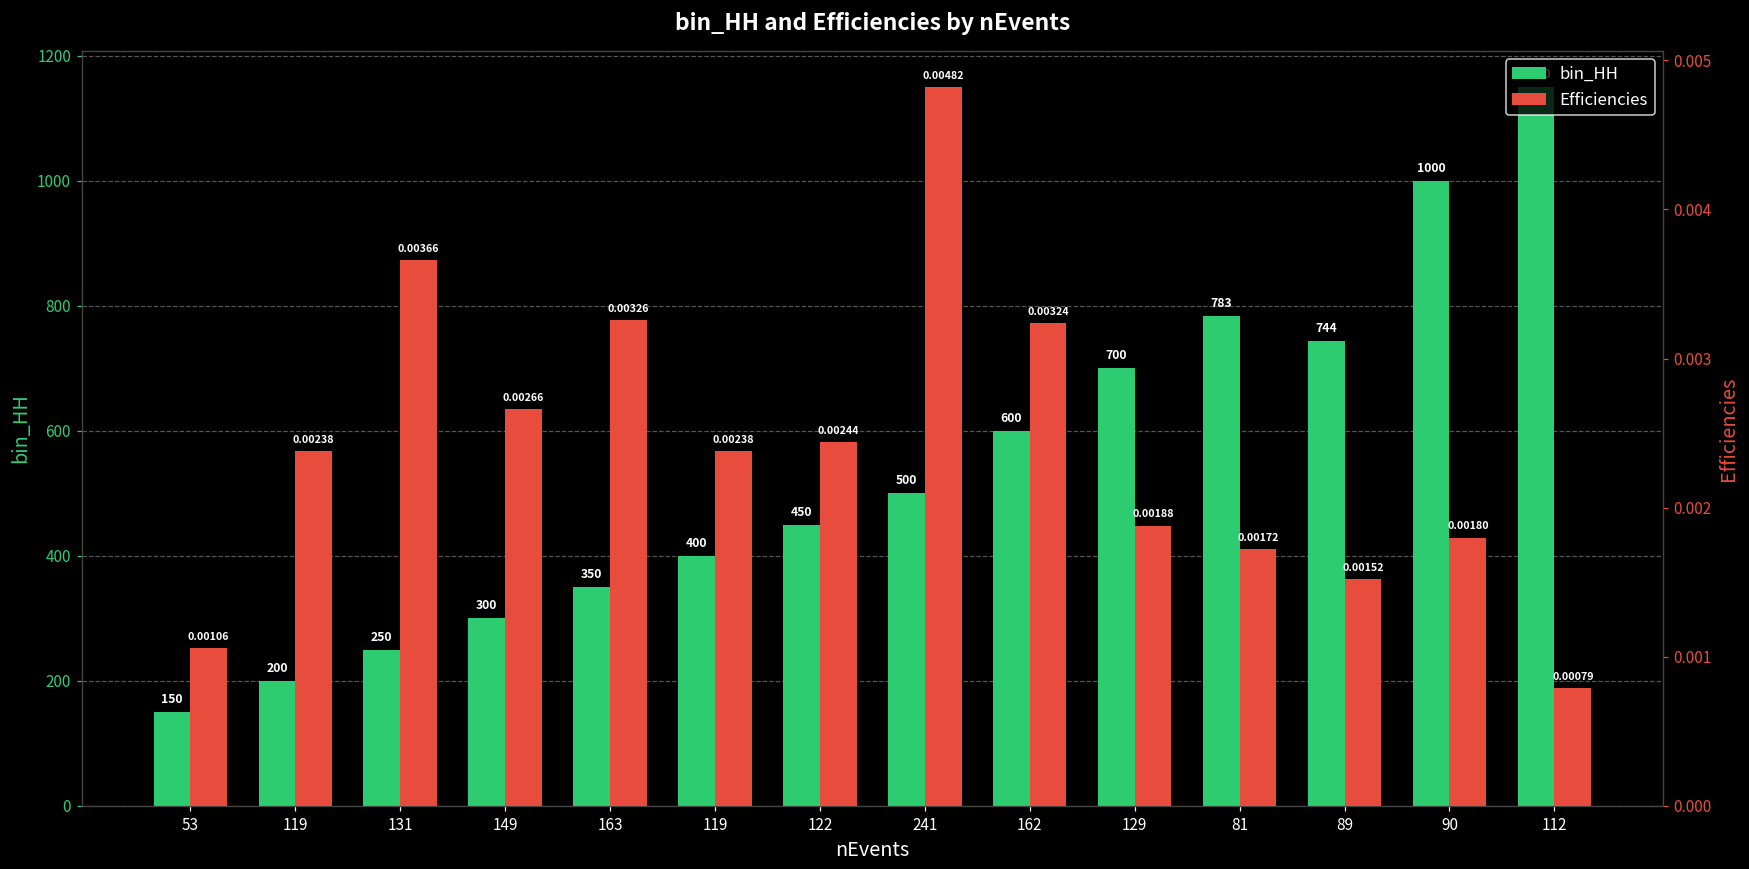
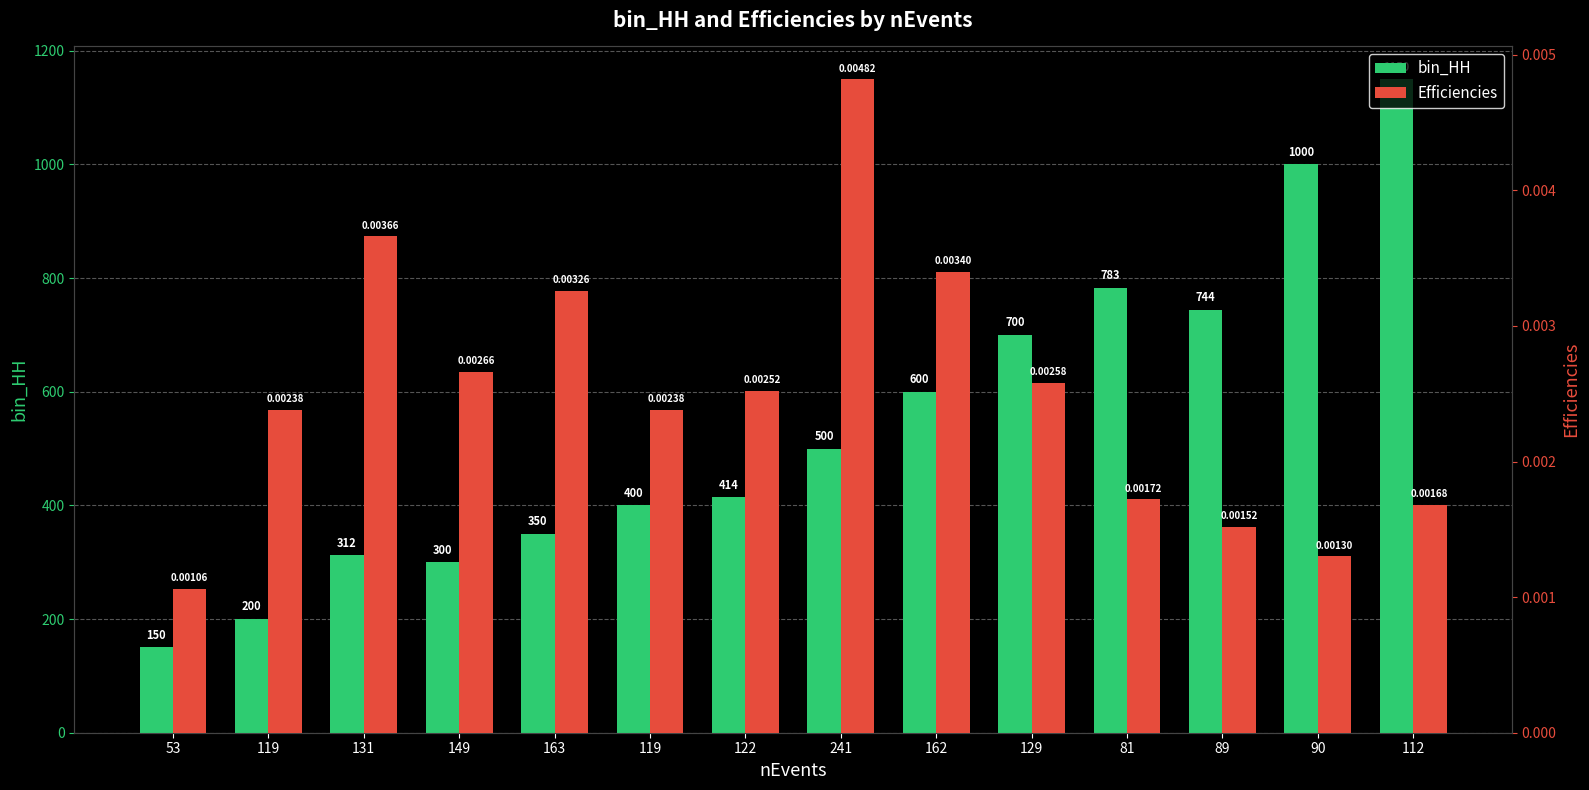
  {
    "bin_HH": {
      "53": 150,
-     "131": 250,
+     "131": 312,
      "149": 300,
      "163": 350,
-     "122": 450,
+     "122": 414,
      "241": 500,
      "162": 600,
      "129": 700,
      "81": 783,
      "89": 744,
      "90": 1000
    },
    "Efficiencies": {
      "53": 0.00106,
      "131": 0.00366,
      "149": 0.00266,
      "163": 0.00326,
-     "122": 0.00244,
+     "122": 0.00252,
      "241": 0.00482,
-     "162": 0.00324,
-     "129": 0.00188,
+     "162": 0.00340,
+     "129": 0.00258,
      "81": 0.00172,
      "89": 0.00152,
-     "90": 0.00180,
-     "112": 0.00079
+     "90": 0.00130,
+     "112": 0.00168
    }
  }
